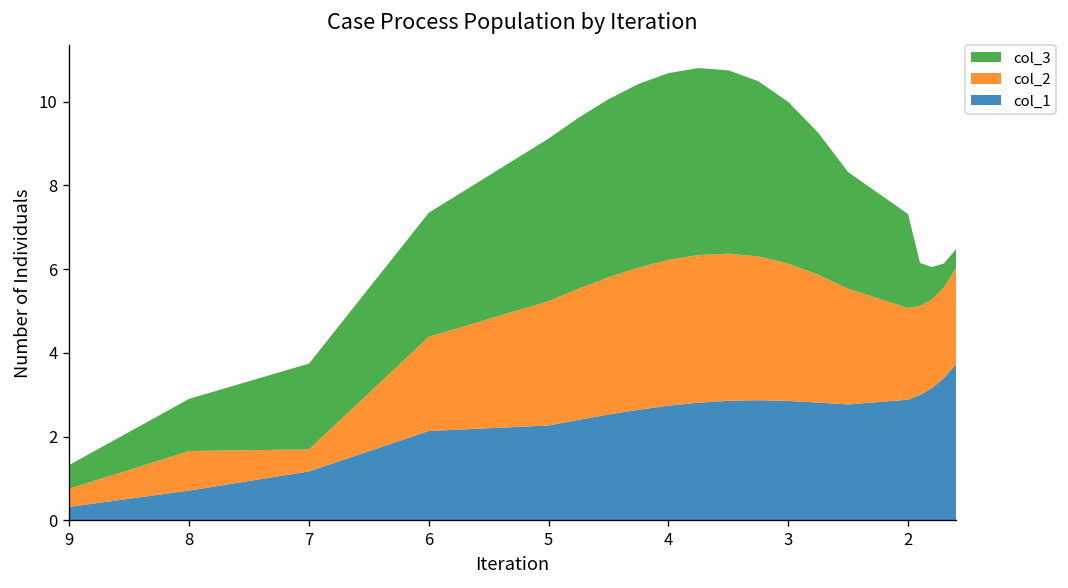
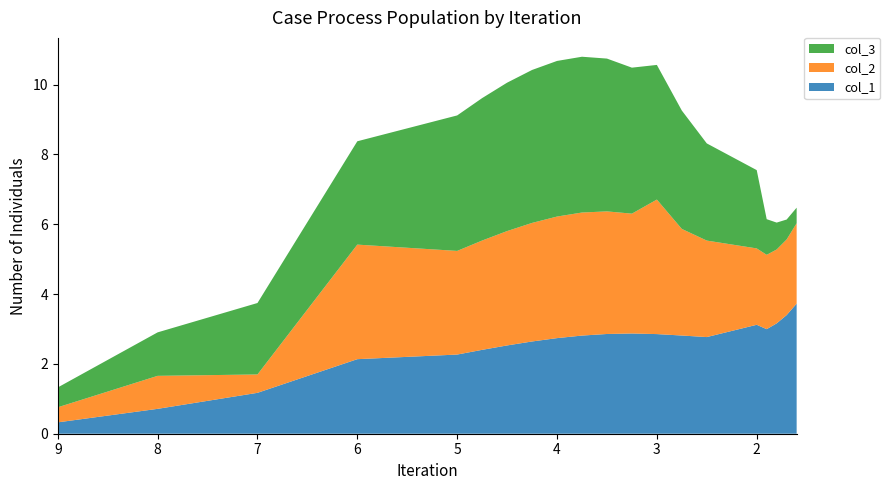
  {
    "col_1": {
      "9": 0.3,
      "8": 0.7,
      "7": 1.2,
      "6": 2.1,
      "5": 2.3,
      "4": 2.7,
      "3": 2.9,
-     "2": 2.9
+     "2": 3.1
    },
    "col_2": {
      "9": 0.4,
      "8": 0.9,
      "7": 0.5,
-     "6": 2.3,
+     "6": 3.3,
      "5": 3.0,
      "4": 3.5,
-     "3": 3.3,
+     "3": 3.9,
      "2": 2.2
    },
    "col_3": {
      "9": 0.6,
      "8": 1.2,
      "7": 2.0,
      "6": 3.0,
      "5": 3.9,
      "4": 4.5,
      "3": 3.9,
      "2": 2.2
    }
  }
